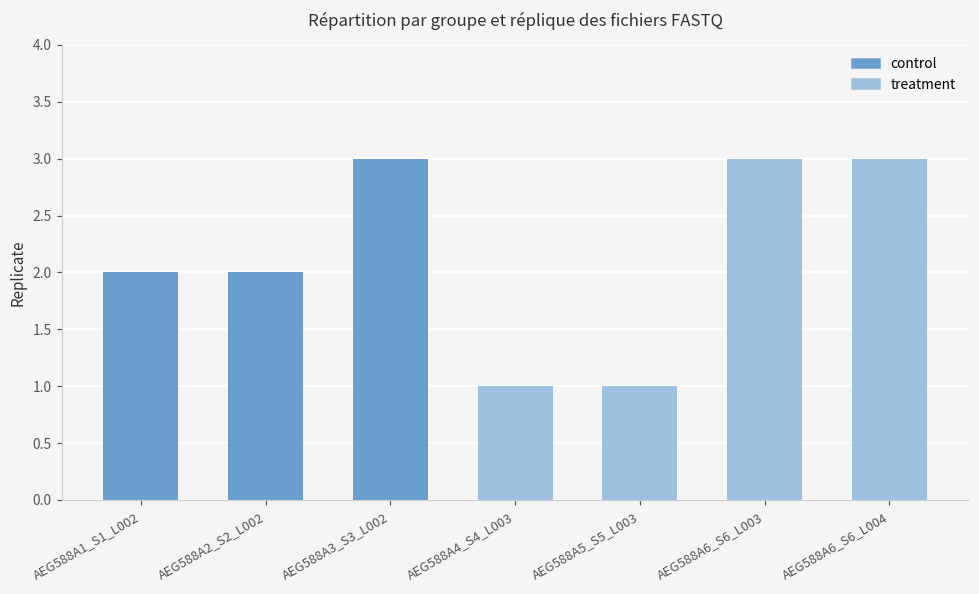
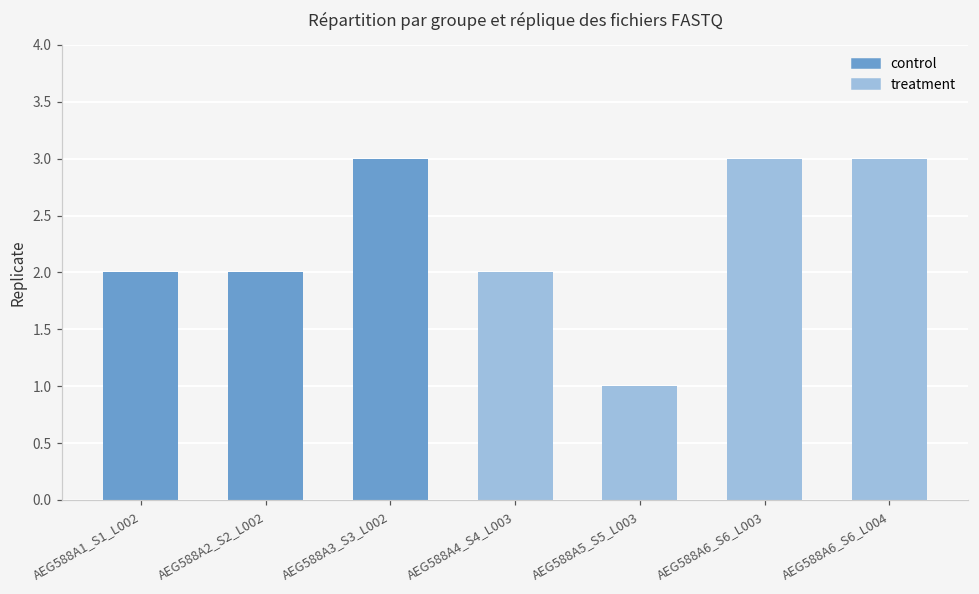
  {
    "AEG588A1_S1_L002": 2,
    "AEG588A2_S2_L002": 2,
    "AEG588A3_S3_L002": 3,
-   "AEG588A4_S4_L003": 1,
+   "AEG588A4_S4_L003": 2,
    "AEG588A5_S5_L003": 1,
    "AEG588A6_S6_L003": 3,
    "AEG588A6_S6_L004": 3
  }
